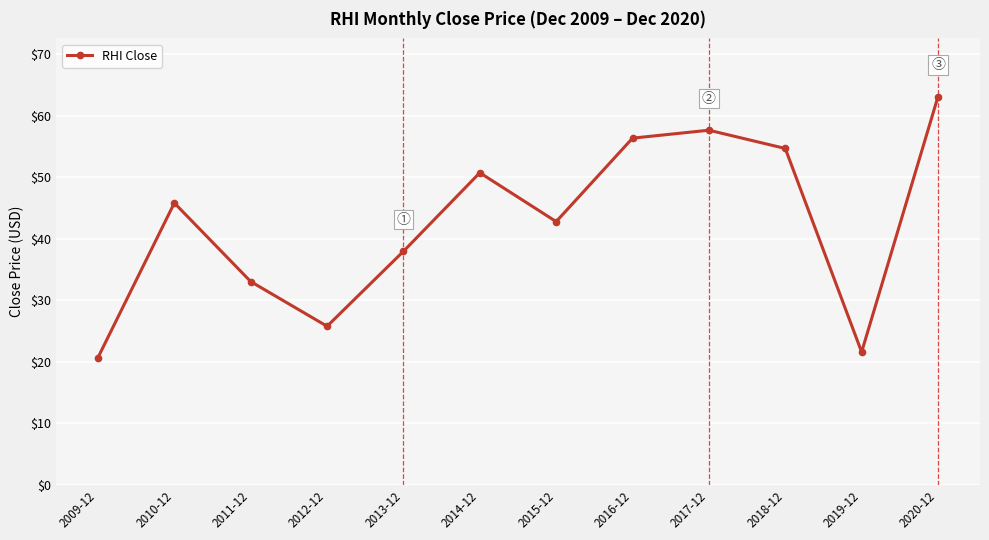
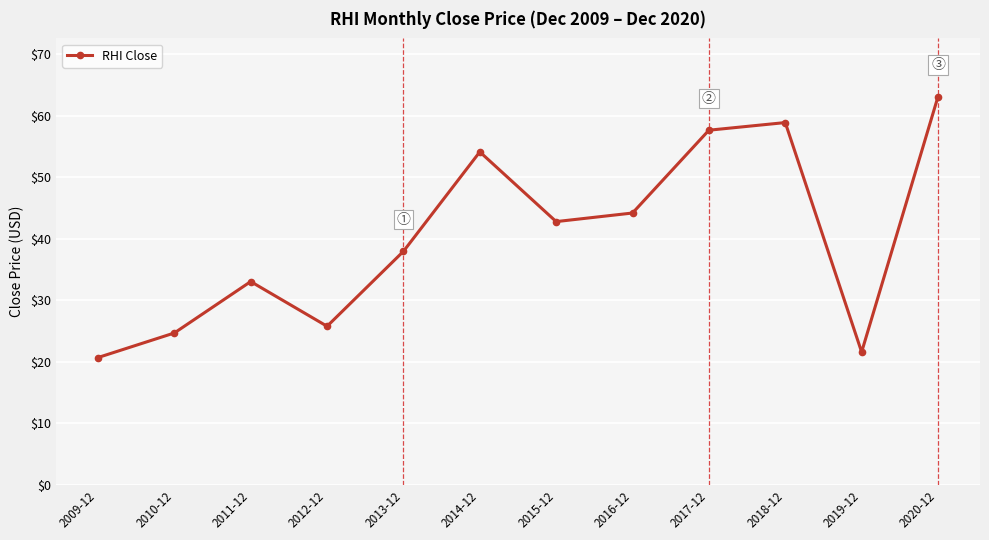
  {
    "2009-12": "$21",
-   "2010-12": "$46",
+   "2010-12": "$25",
    "2011-12": "$33",
    "2012-12": "$26",
    "2013-12": "$38",
-   "2014-12": "$51",
+   "2014-12": "$54",
    "2015-12": "$43",
-   "2016-12": "$56",
+   "2016-12": "$44",
    "2017-12": "$58",
-   "2018-12": "$55",
+   "2018-12": "$59",
    "2019-12": "$22",
    "2020-12": "$63"
  }
